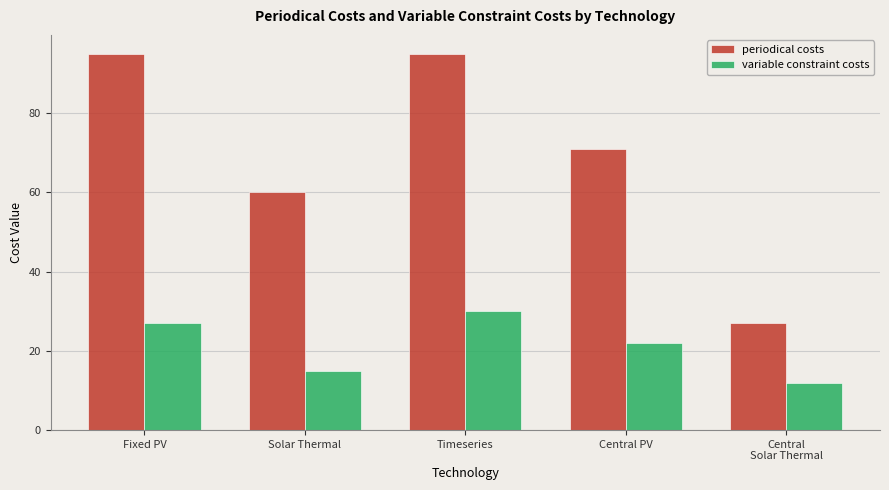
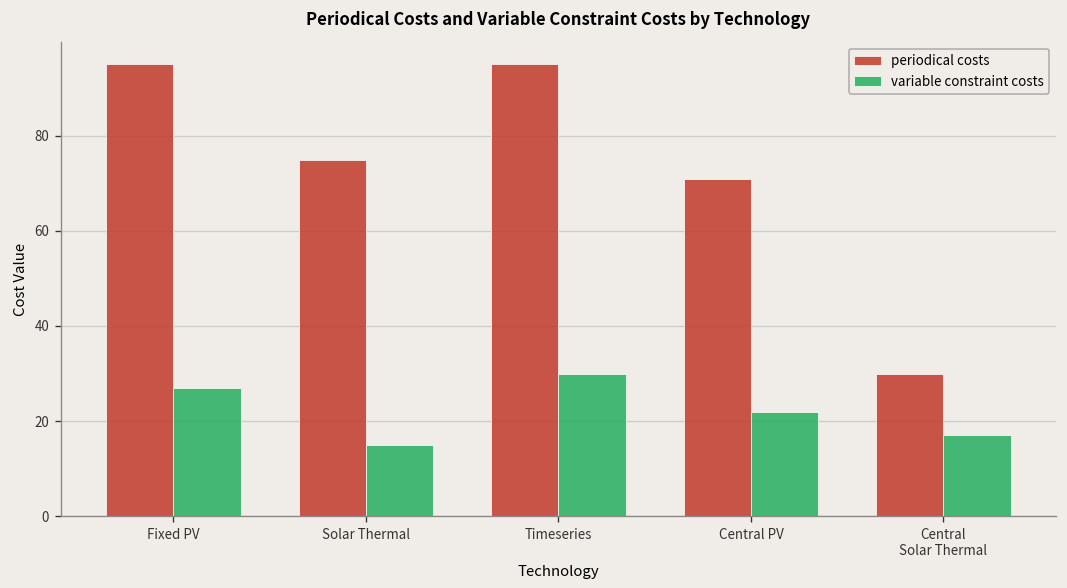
  {
    "periodical costs": {
      "Fixed PV": 95,
-     "Solar Thermal": 60,
+     "Solar Thermal": 75,
      "Timeseries": 95,
      "Central PV": 71,
-     "Central Solar Thermal": 27
+     "Central Solar Thermal": 30
    },
    "variable constraint costs": {
      "Fixed PV": 27,
      "Solar Thermal": 15,
      "Timeseries": 30,
      "Central PV": 22,
-     "Central Solar Thermal": 12
+     "Central Solar Thermal": 17
    }
  }
